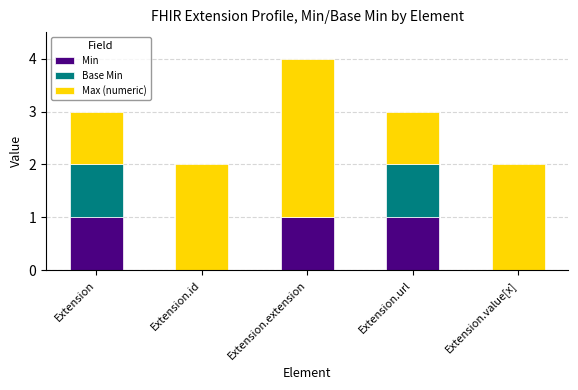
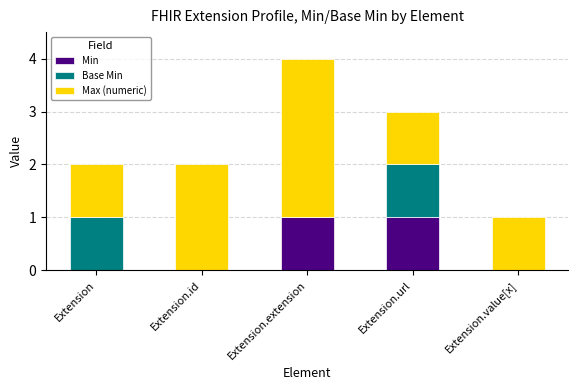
  {
    "Min": {
-     "Extension": 1,
+     "Extension": 0,
      "Extension.id": 0,
      "Extension.extension": 1,
      "Extension.url": 1,
      "Extension.value[x]": 0
    },
    "Max (numeric)": {
      "Extension": 1,
      "Extension.id": 2,
      "Extension.extension": 3,
      "Extension.url": 1,
-     "Extension.value[x]": 2
+     "Extension.value[x]": 1
    }
  }
